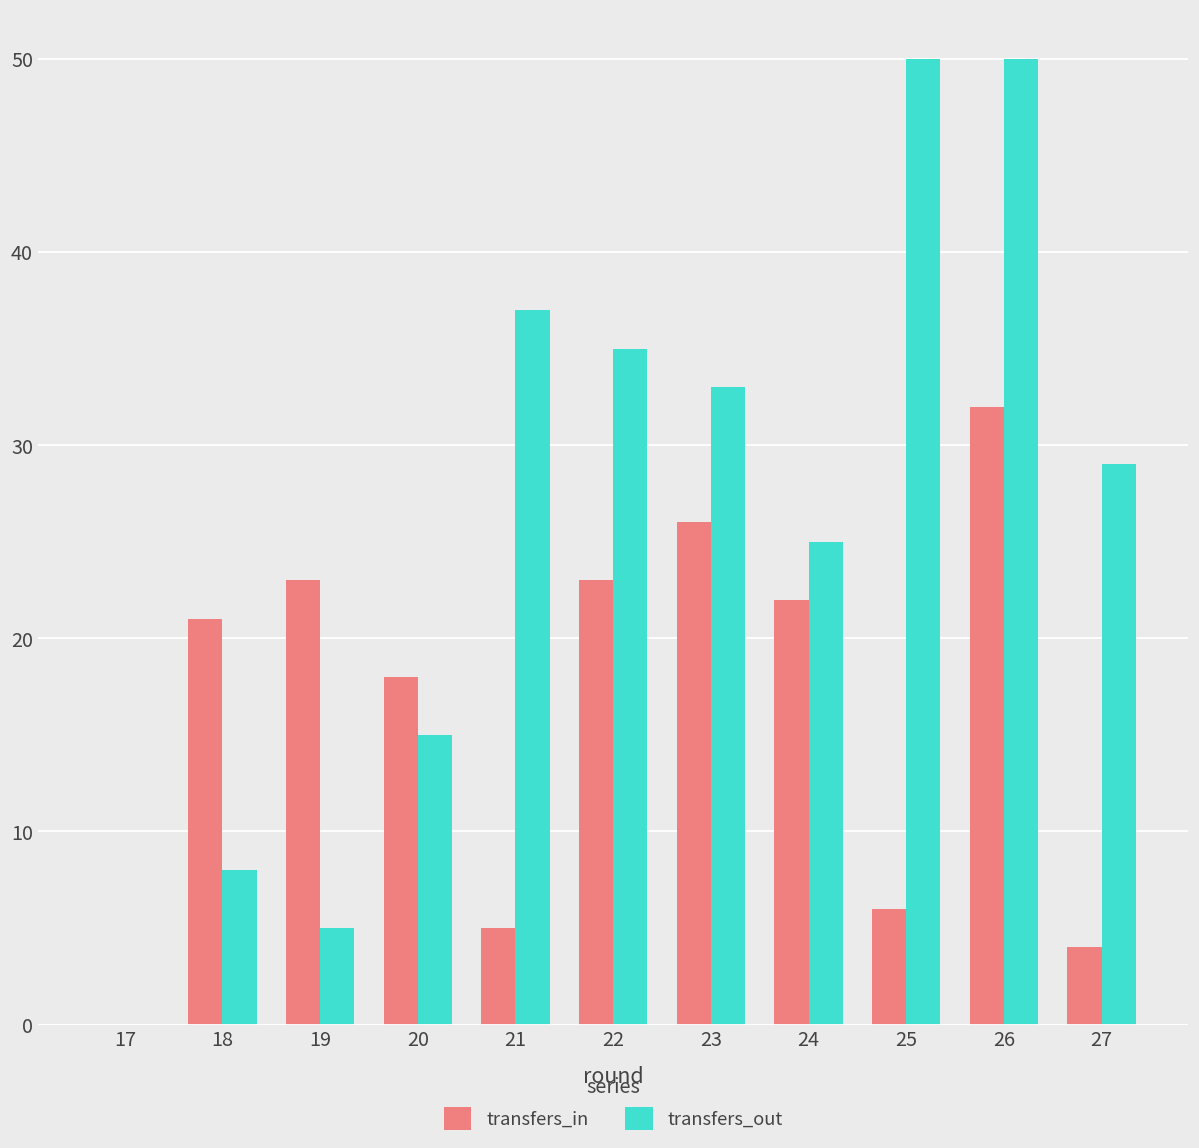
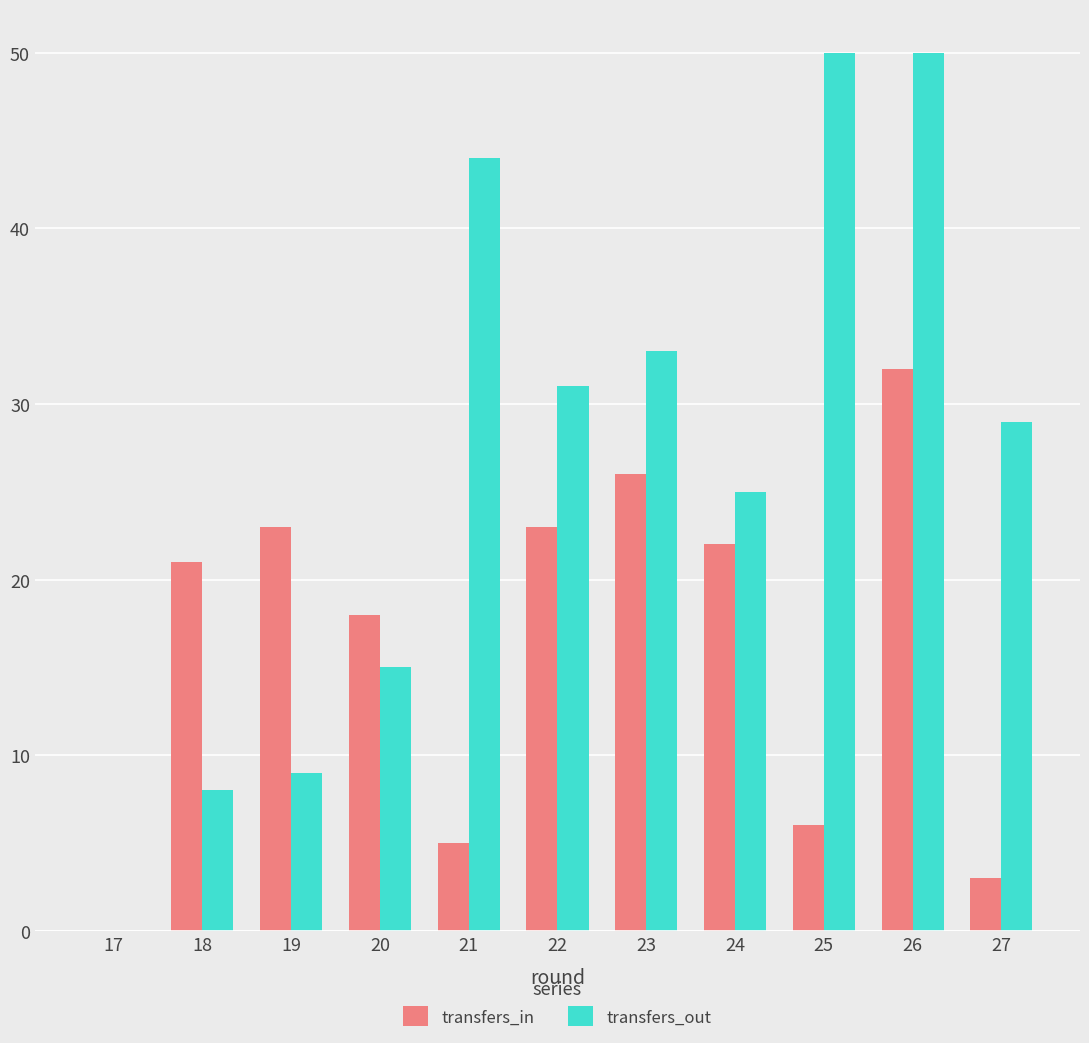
  {
    "transfers_in": {
      "17": 0,
      "18": 21,
      "19": 23,
      "20": 18,
      "21": 5,
      "22": 23,
      "23": 26,
      "24": 22,
      "25": 6,
      "26": 32,
-     "27": 4
+     "27": 3
    },
    "transfers_out": {
      "17": 0,
      "18": 8,
-     "19": 5,
+     "19": 9,
      "20": 15,
-     "21": 37,
-     "22": 35,
+     "21": 44,
+     "22": 31,
      "23": 33,
      "24": 25,
      "25": 50,
      "26": 50,
      "27": 29
    }
  }
